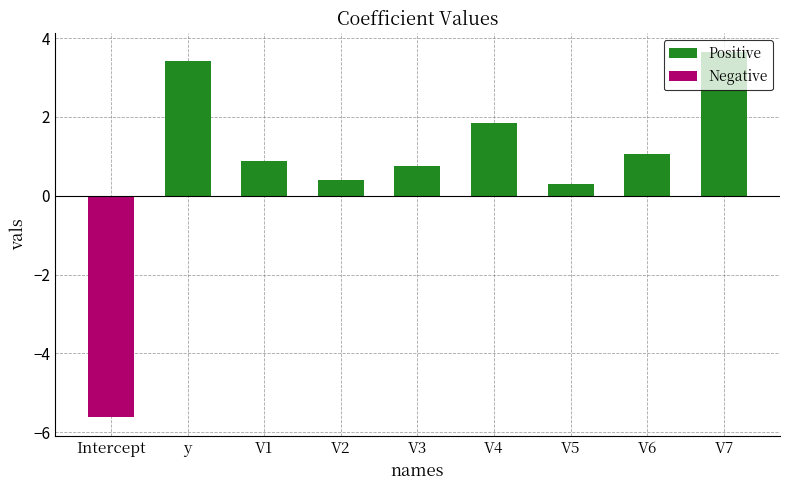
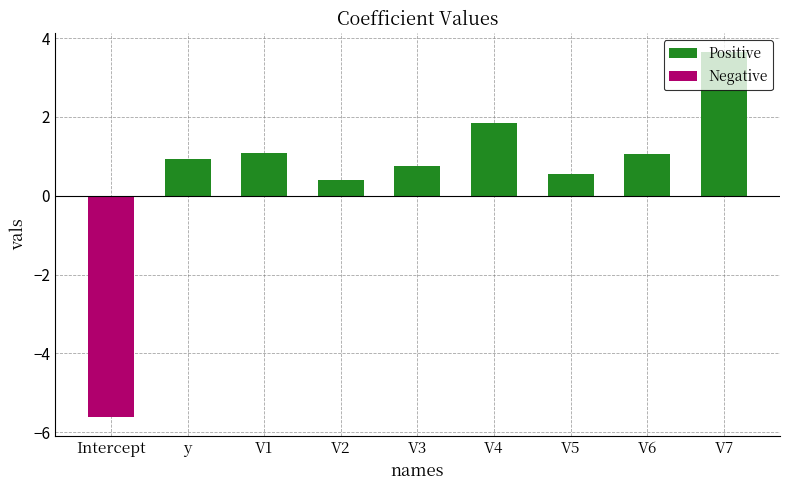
  {
    "Positive": {
-     "y": 3.4,
-     "V1": 0.9,
+     "y": 0.9,
+     "V1": 1.1,
      "V2": 0.4,
      "V3": 0.8,
      "V4": 1.8,
-     "V5": 0.3,
+     "V5": 0.6,
      "V6": 1.1
    },
    "Negative": {
      "Intercept": -5.6
    }
  }
